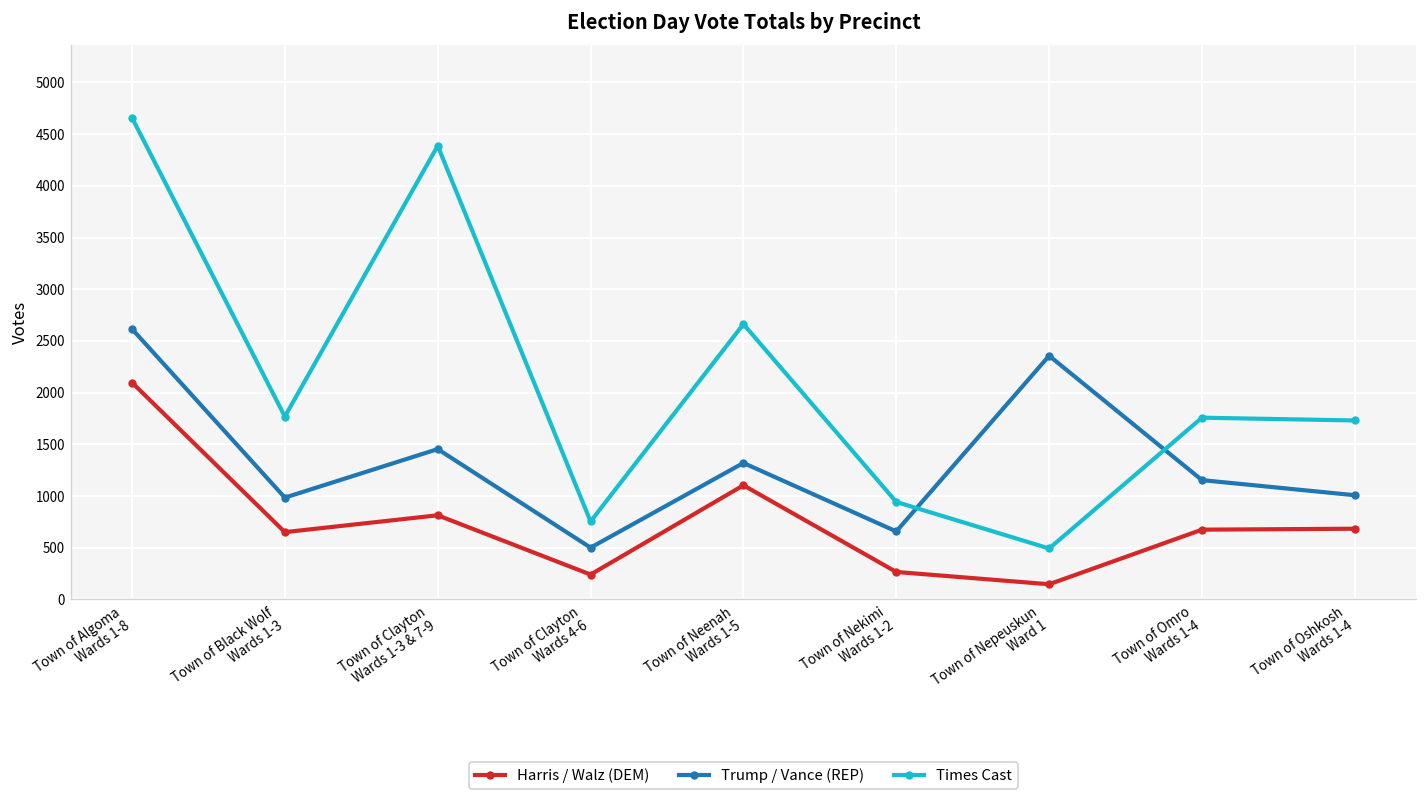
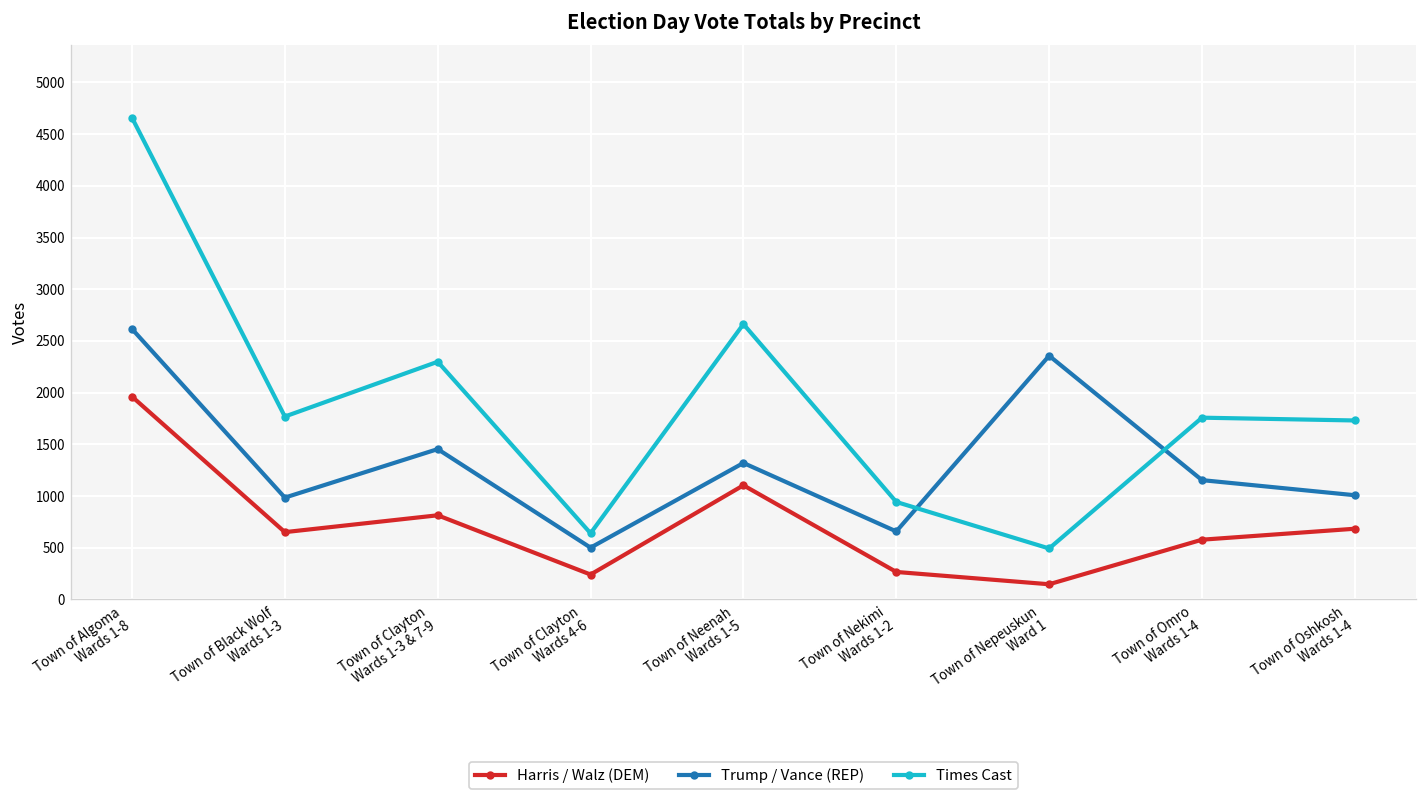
  {
    "Harris / Walz (DEM)": {
-     "Town of Algoma Wards 1-8": 2100,
+     "Town of Algoma Wards 1-8": 2000,
      "Town of Black Wolf Wards 1-3": 700,
      "Town of Clayton Wards 1-3 & 7-9": 800,
      "Town of Clayton Wards 4-6": 200,
      "Town of Neenah Wards 1-5": 1100,
      "Town of Nekimi Wards 1-2": 300,
      "Town of Nepeuskun Ward 1": 100,
-     "Town of Omro Wards 1-4": 700,
+     "Town of Omro Wards 1-4": 600,
      "Town of Oshkosh Wards 1-4": 700
    },
    "Trump / Vance (REP)": {
      "Town of Algoma Wards 1-8": 2600,
      "Town of Black Wolf Wards 1-3": 1000,
      "Town of Clayton Wards 1-3 & 7-9": 1500,
      "Town of Clayton Wards 4-6": 500,
      "Town of Neenah Wards 1-5": 1300,
      "Town of Nekimi Wards 1-2": 700,
      "Town of Nepeuskun Ward 1": 2400,
      "Town of Omro Wards 1-4": 1200,
      "Town of Oshkosh Wards 1-4": 1000
    },
    "Times Cast": {
      "Town of Algoma Wards 1-8": 4700,
      "Town of Black Wolf Wards 1-3": 1800,
-     "Town of Clayton Wards 1-3 & 7-9": 4400,
-     "Town of Clayton Wards 4-6": 800,
+     "Town of Clayton Wards 1-3 & 7-9": 2300,
+     "Town of Clayton Wards 4-6": 600,
      "Town of Neenah Wards 1-5": 2700,
      "Town of Nekimi Wards 1-2": 900,
      "Town of Nepeuskun Ward 1": 500,
      "Town of Omro Wards 1-4": 1800,
      "Town of Oshkosh Wards 1-4": 1700
    }
  }
